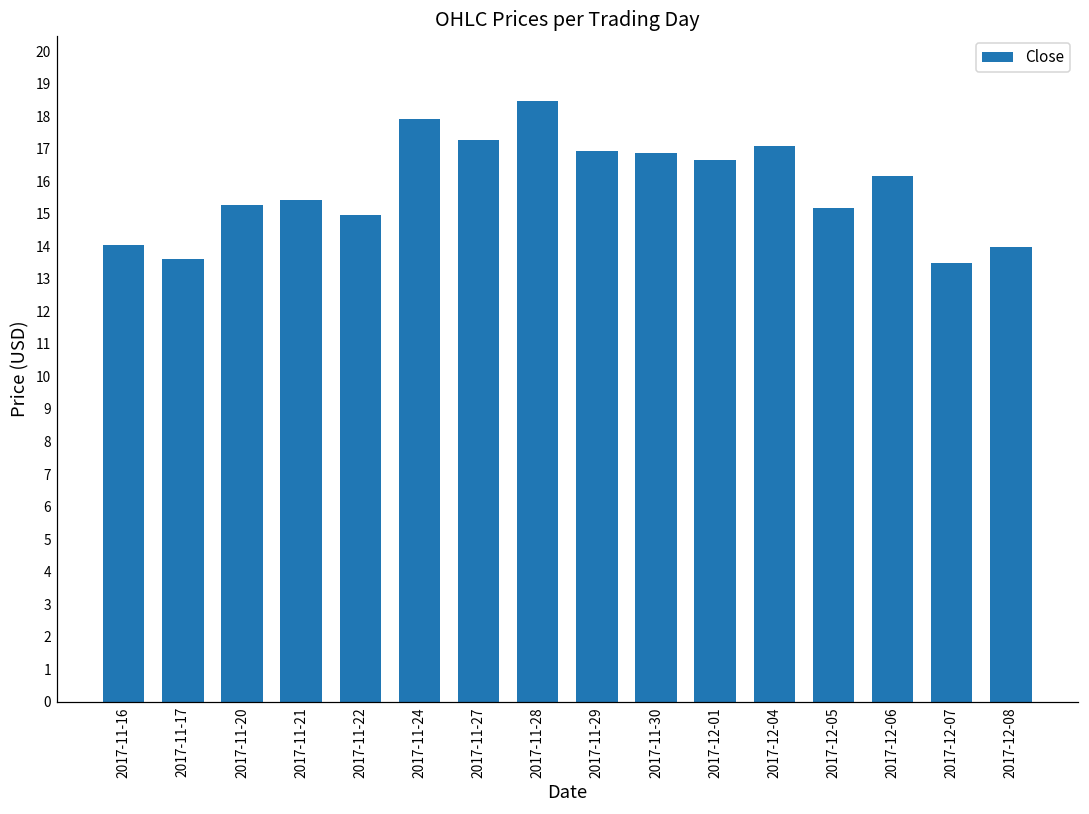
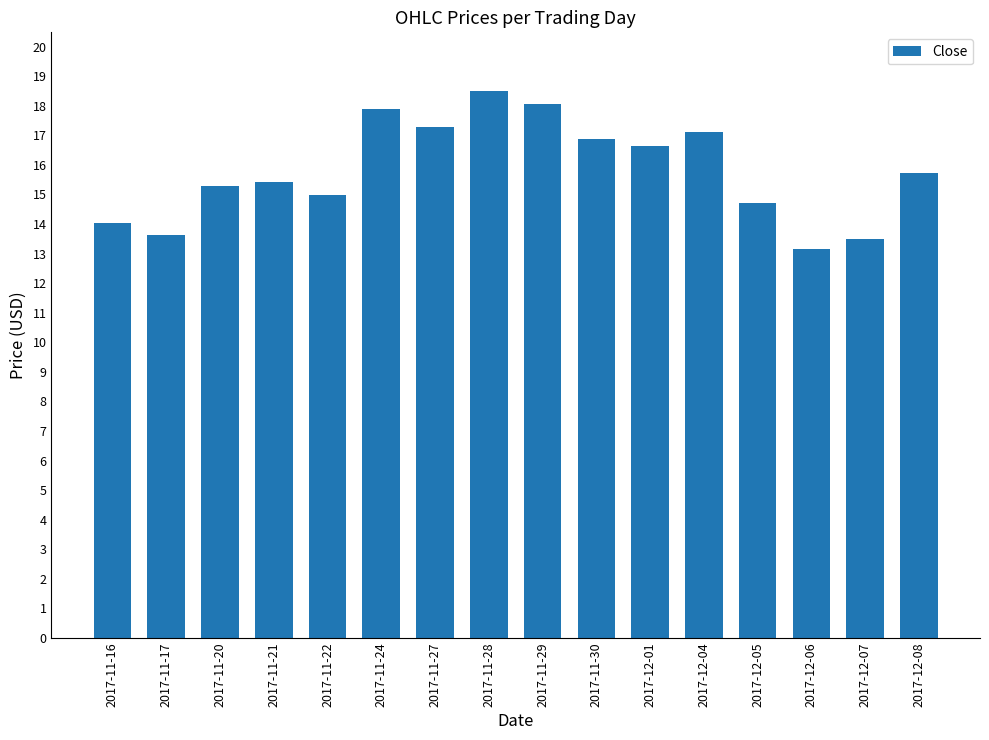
  {
    "2017-11-16": 14.0,
    "2017-11-17": 13.6,
    "2017-11-20": 15.3,
    "2017-11-21": 15.4,
    "2017-11-22": 15.0,
    "2017-11-24": 17.9,
    "2017-11-27": 17.3,
    "2017-11-28": 18.5,
-   "2017-11-29": 16.9,
+   "2017-11-29": 18.1,
    "2017-11-30": 16.9,
    "2017-12-01": 16.6,
    "2017-12-04": 17.1,
-   "2017-12-05": 15.2,
-   "2017-12-06": 16.2,
+   "2017-12-05": 14.7,
+   "2017-12-06": 13.2,
    "2017-12-07": 13.5,
-   "2017-12-08": 14.0
+   "2017-12-08": 15.7
  }
